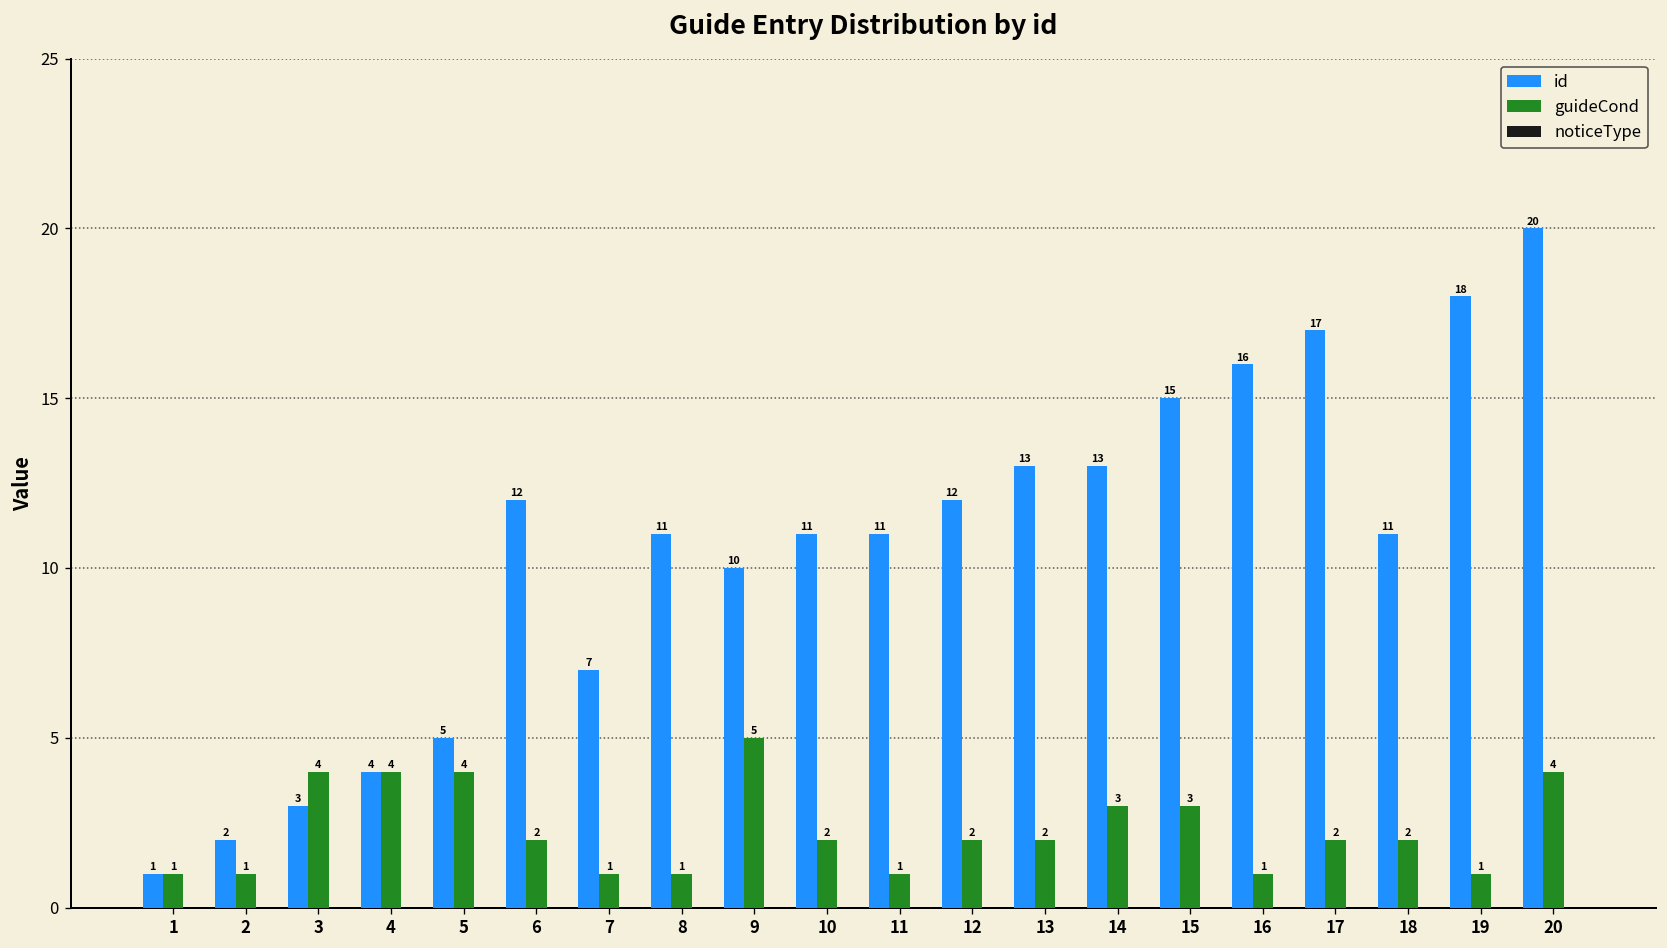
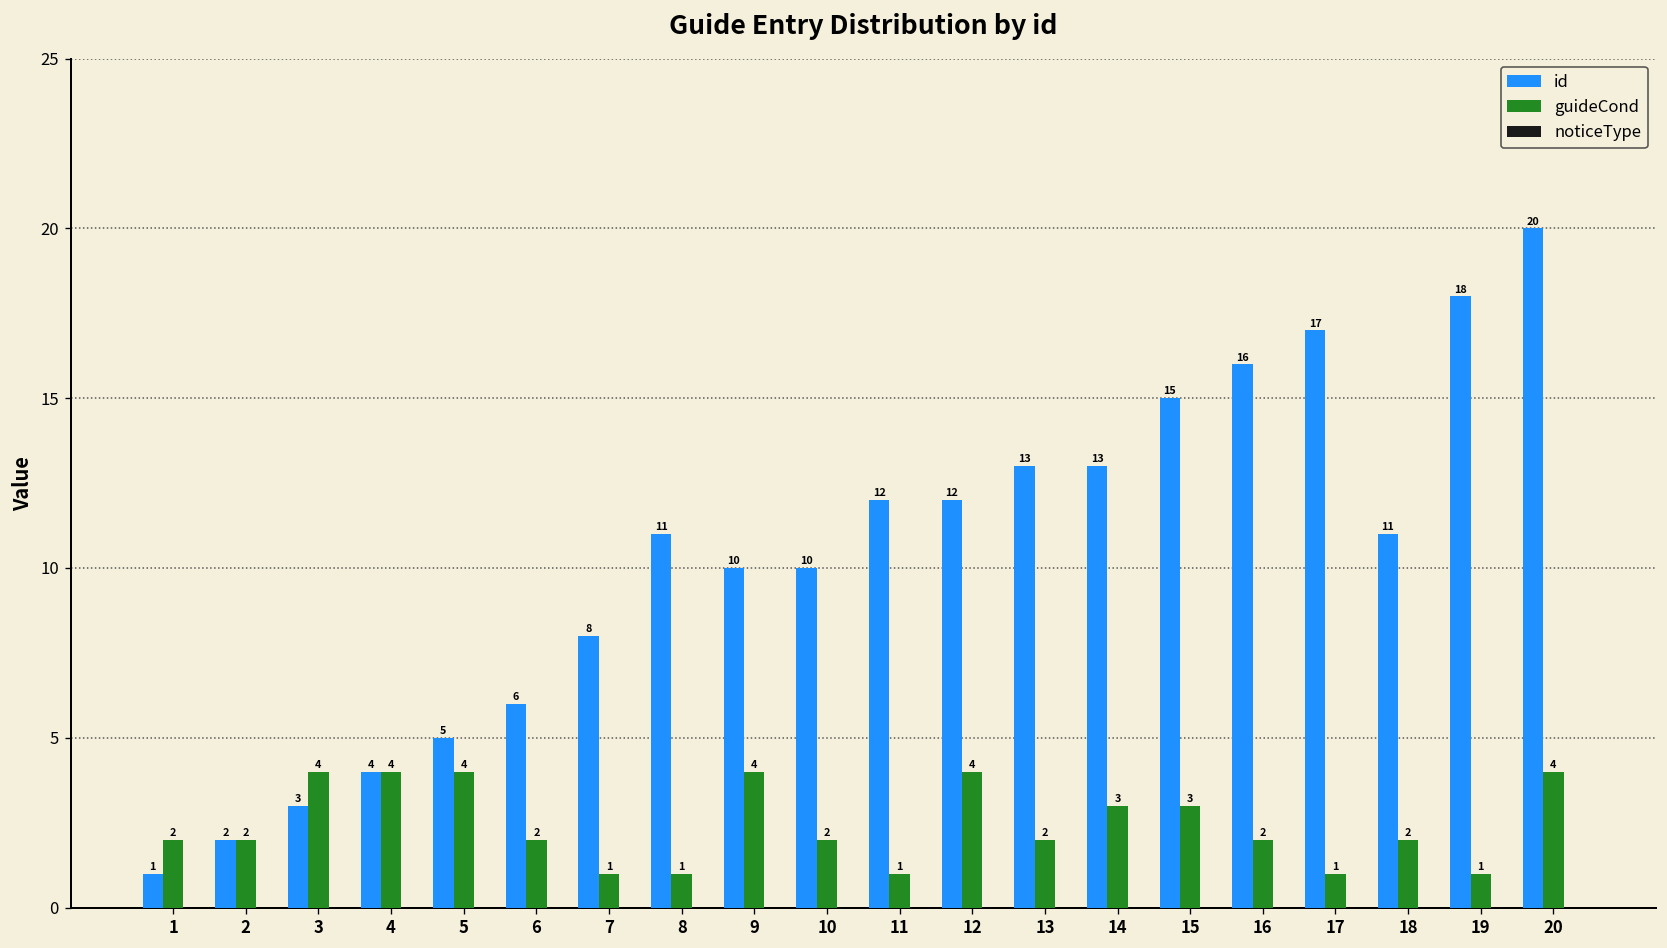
  {
    "id": {
      "1": 1,
      "2": 2,
      "3": 3,
      "4": 4,
      "5": 5,
-     "6": 12,
-     "7": 7,
+     "6": 6,
+     "7": 8,
      "8": 11,
      "9": 10,
-     "10": 11,
-     "11": 11,
+     "10": 10,
+     "11": 12,
      "12": 12,
      "13": 13,
      "14": 13,
      "15": 15,
      "16": 16,
      "17": 17,
      "18": 11,
      "19": 18,
      "20": 20
    },
    "guideCond": {
-     "1": 1,
-     "2": 1,
+     "1": 2,
+     "2": 2,
      "3": 4,
      "4": 4,
      "5": 4,
      "6": 2,
      "7": 1,
      "8": 1,
-     "9": 5,
+     "9": 4,
      "10": 2,
      "11": 1,
-     "12": 2,
+     "12": 4,
      "13": 2,
      "14": 3,
      "15": 3,
-     "16": 1,
-     "17": 2,
+     "16": 2,
+     "17": 1,
      "18": 2,
      "19": 1,
      "20": 4
    },
    "noticeType": {
      "1": 0.0,
      "2": 0.0,
      "3": 0.0,
      "4": 0.0,
      "5": 0.0,
      "6": 0.0,
      "7": 0.0,
      "8": 0.0,
      "9": 0.0,
      "10": 0.0,
      "11": 0.0,
      "12": 0.0,
      "13": 0.0,
      "14": 0.0,
      "15": 0.0,
      "16": 0.0,
      "17": 0.0,
      "18": 0.0,
      "19": 0.0,
      "20": 0.0
    }
  }
